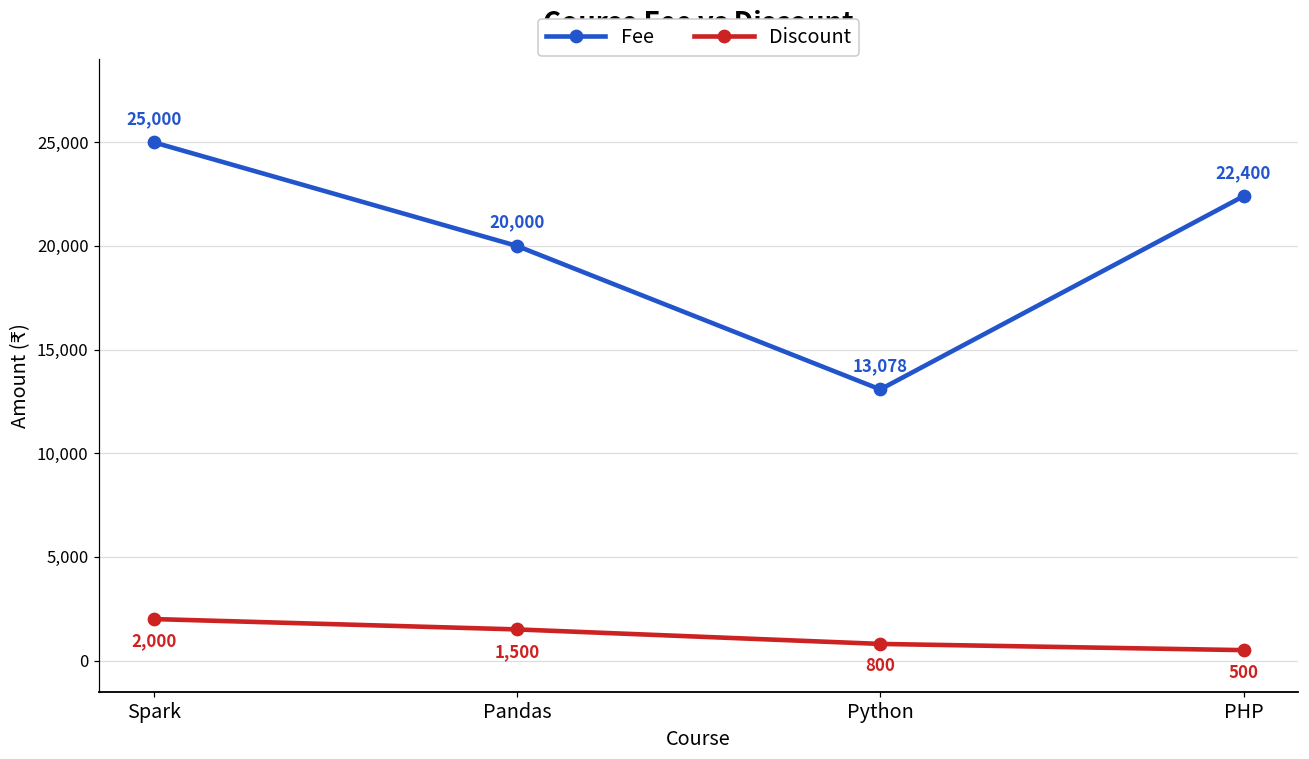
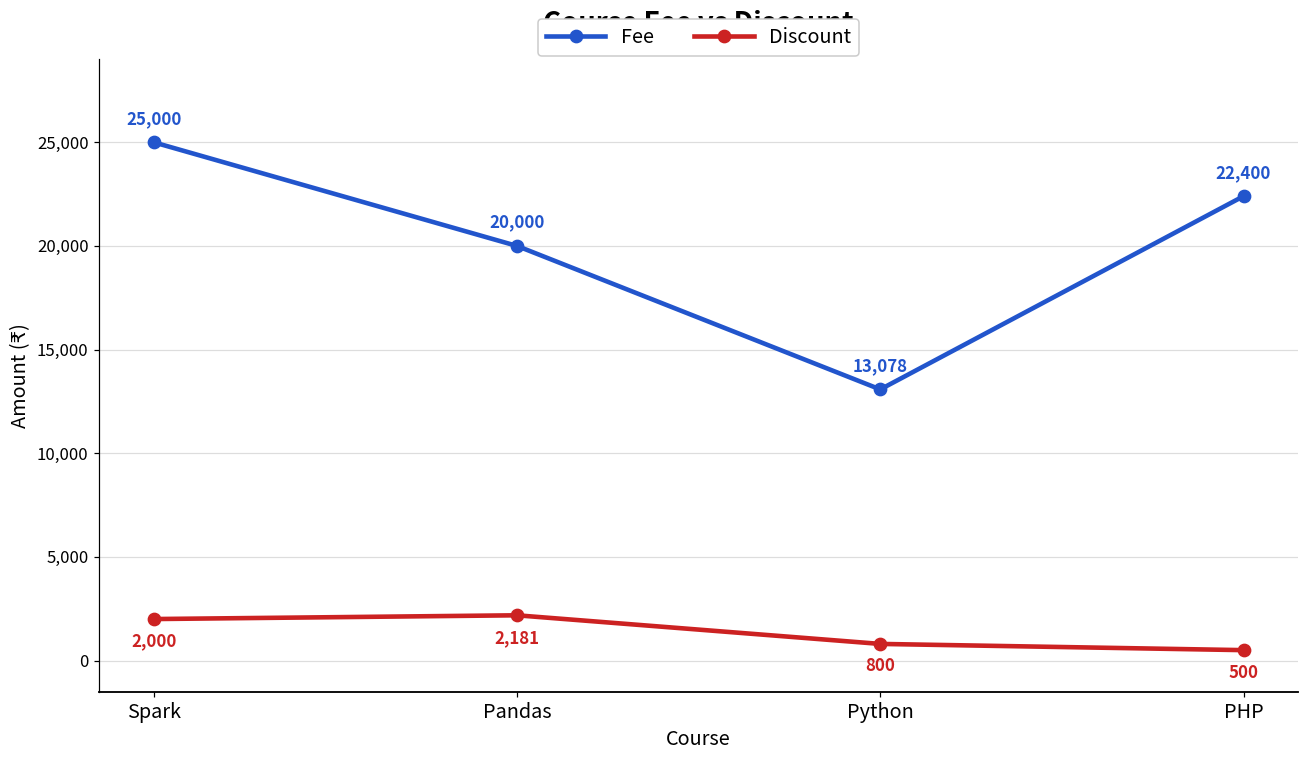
  {
    "Fee": {
      "Spark": "25,000",
      "Pandas": "20,000",
      "Python": "13,078",
      "PHP": "22,400"
    },
    "Discount": {
      "Spark": "2,000",
-     "Pandas": "1,500",
+     "Pandas": "2,181",
      "Python": "800",
      "PHP": "500"
    }
  }
